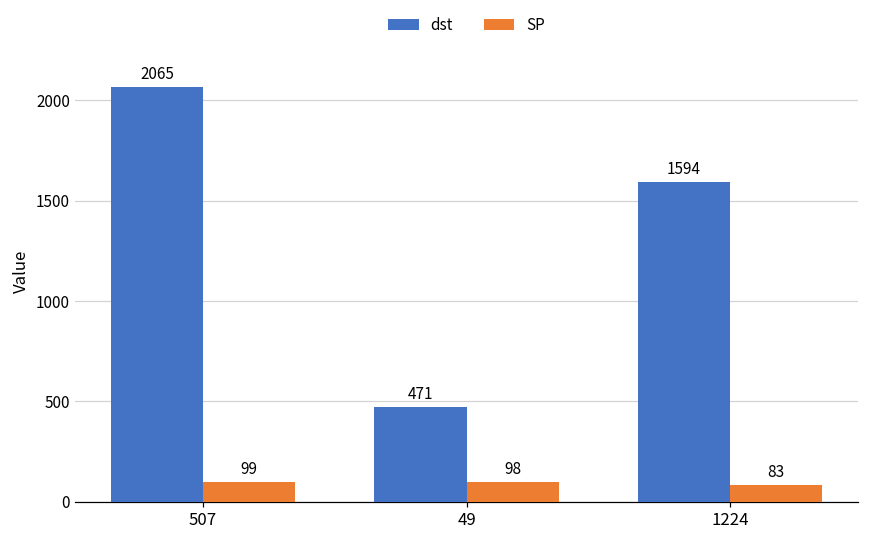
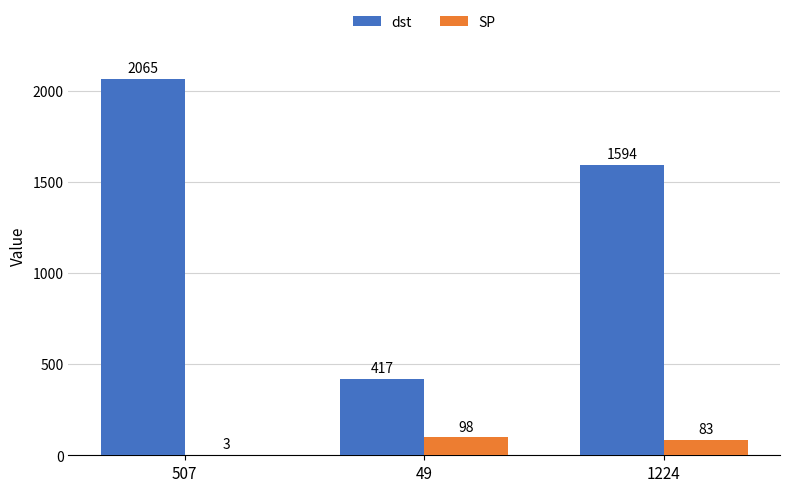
  {
    "dst": {
      "507": 2065,
-     "49": 471,
+     "49": 417,
      "1224": 1594
    },
    "SP": {
-     "507": 99,
+     "507": 3,
      "49": 98,
      "1224": 83
    }
  }
